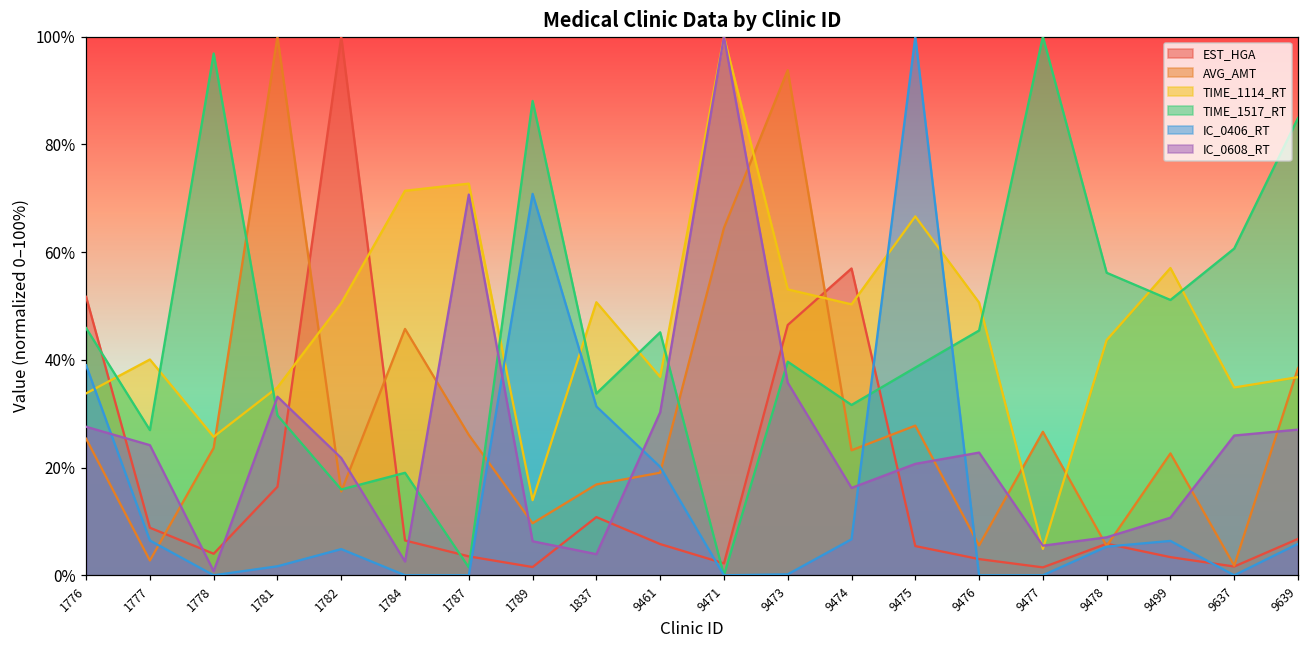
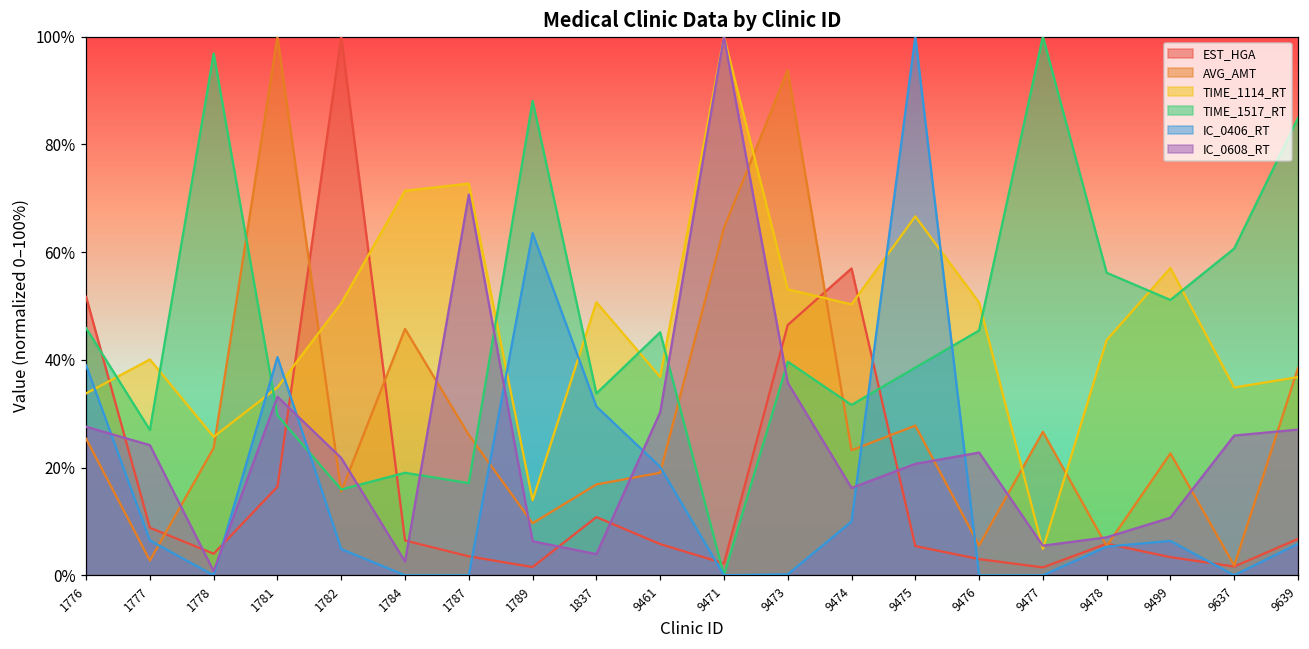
  {
    "TIME_1517_RT": {
      "1776": "46%",
      "1777": "27%",
      "1778": "97%",
      "1781": "30%",
      "1784": "19%",
-     "1787": "1%",
+     "1787": "17%",
      "1789": "88%",
      "1837": "34%",
      "9461": "45%",
      "9473": "40%",
      "9474": "32%",
      "9475": "39%",
      "9476": "45%",
      "9477": "100%",
      "9478": "56%",
      "9499": "51%",
      "9637": "61%",
      "9639": "85%"
    },
    "IC_0406_RT": {
      "1776": "39%",
      "1777": "6%",
      "1778": "0%",
-     "1781": "2%",
+     "1781": "41%",
      "1782": "5%",
      "1784": "0%",
      "1787": "0%",
-     "1789": "71%",
+     "1789": "64%",
      "1837": "31%",
      "9461": "20%",
      "9473": "0%",
-     "9474": "7%",
+     "9474": "10%",
      "9475": "100%",
      "9476": "0%",
      "9477": "0%",
      "9499": "6%",
      "9637": "0%",
      "9639": "6%"
    },
    "IC_0608_RT": {
      "1776": "28%",
      "1777": "24%",
      "1778": "1%",
      "1781": "33%",
      "1782": "22%",
      "1784": "3%",
      "1787": "71%",
      "1789": "6%",
      "1837": "4%",
      "9461": "30%",
      "9473": "36%",
      "9474": "16%",
      "9475": "21%",
      "9476": "23%",
      "9477": "5%",
      "9478": "7%",
      "9499": "11%",
      "9637": "26%",
      "9639": "27%"
    }
  }
